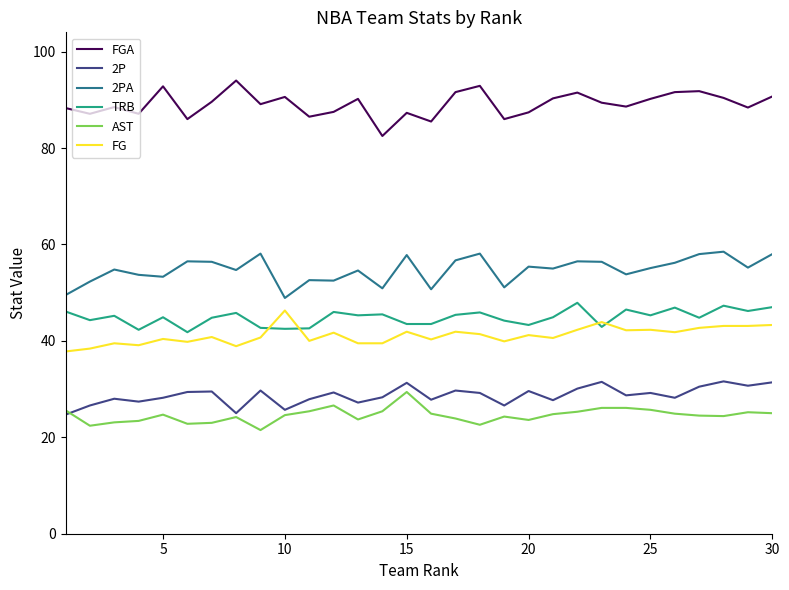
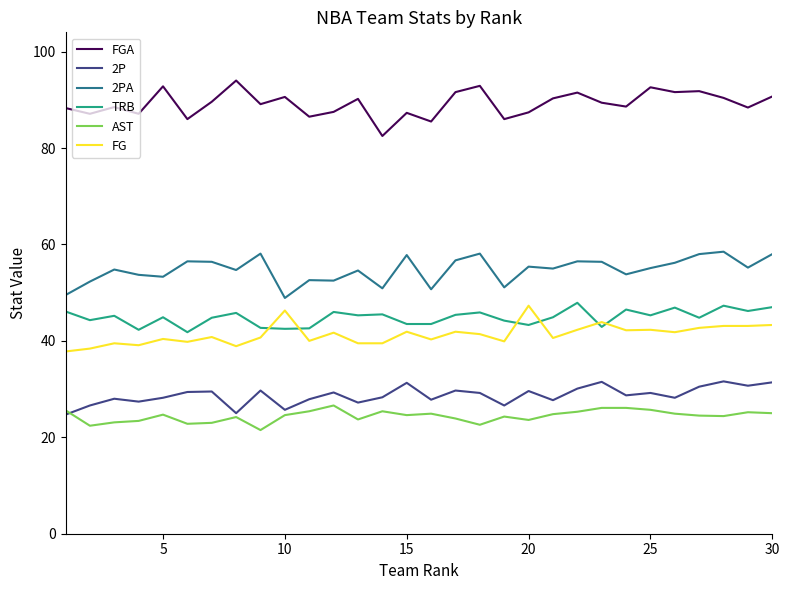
  {
    "FGA": {
      "5": 93,
      "10": 91,
      "15": 87,
      "20": 87,
-     "25": 90,
+     "25": 93,
      "30": 91
    },
    "AST": {
      "5": 25,
      "10": 25,
-     "15": 29,
+     "15": 25,
      "20": 24,
      "25": 26,
      "30": 25
    },
    "FG": {
      "5": 40,
      "10": 46,
      "15": 42,
-     "20": 41,
+     "20": 47,
      "25": 42,
      "30": 43
    }
  }
